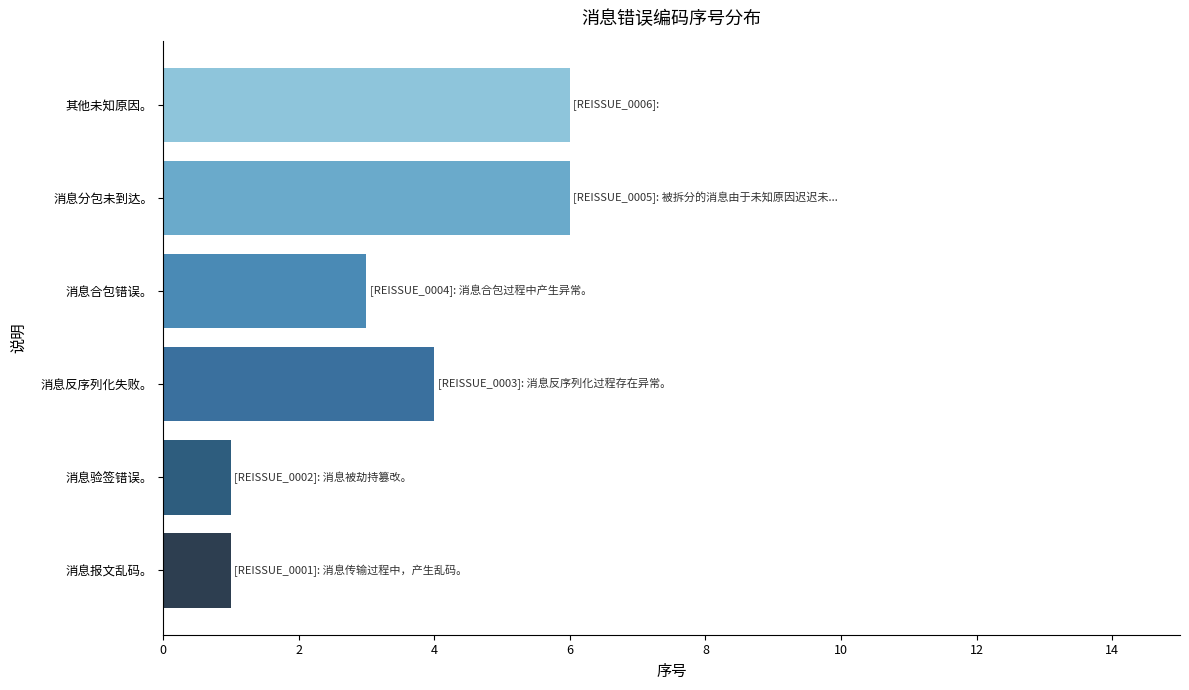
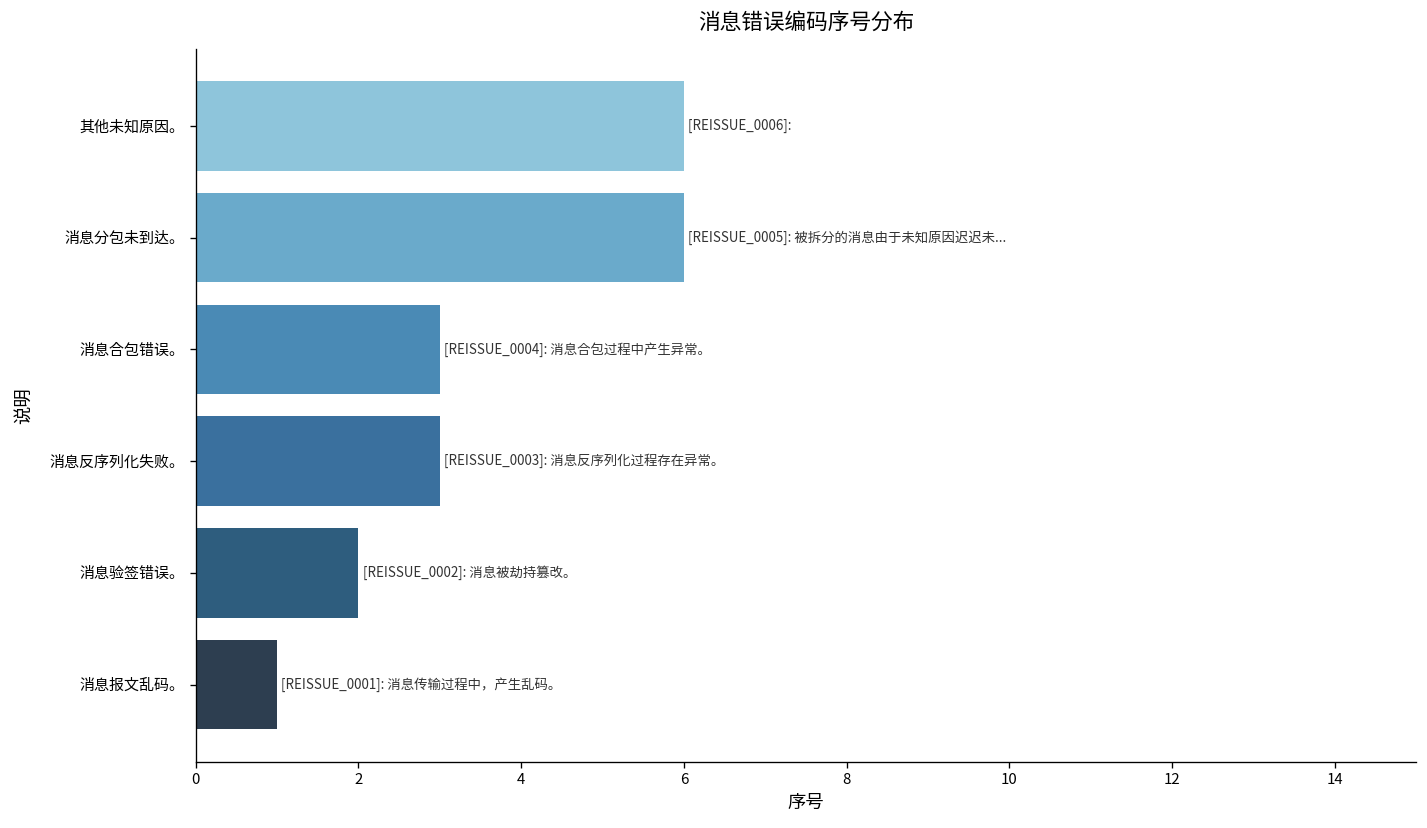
  {
-   "消息反序列化失败。": 4,
-   "消息验签错误。": 1
+   "消息反序列化失败。": 3,
+   "消息验签错误。": 2
  }
